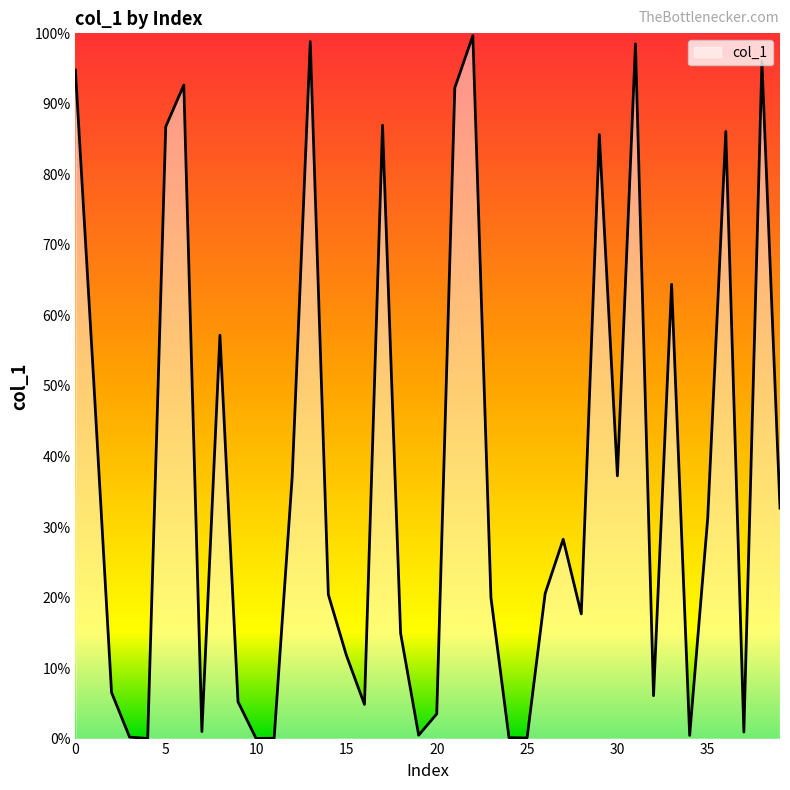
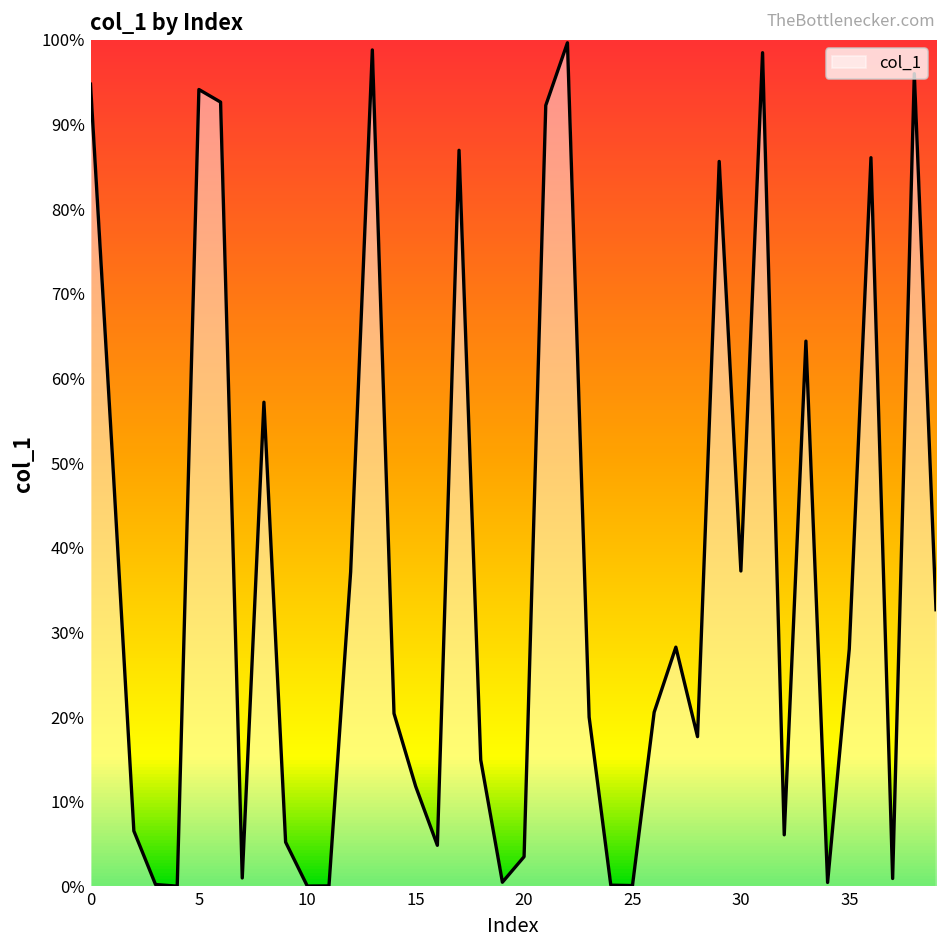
  {
    "0": "95%",
-   "5": "87%",
+   "5": "94%",
    "10": "0%",
    "15": "12%",
    "20": "3%",
    "25": "0%",
    "30": "37%",
-   "35": "31%"
+   "35": "28%"
  }
